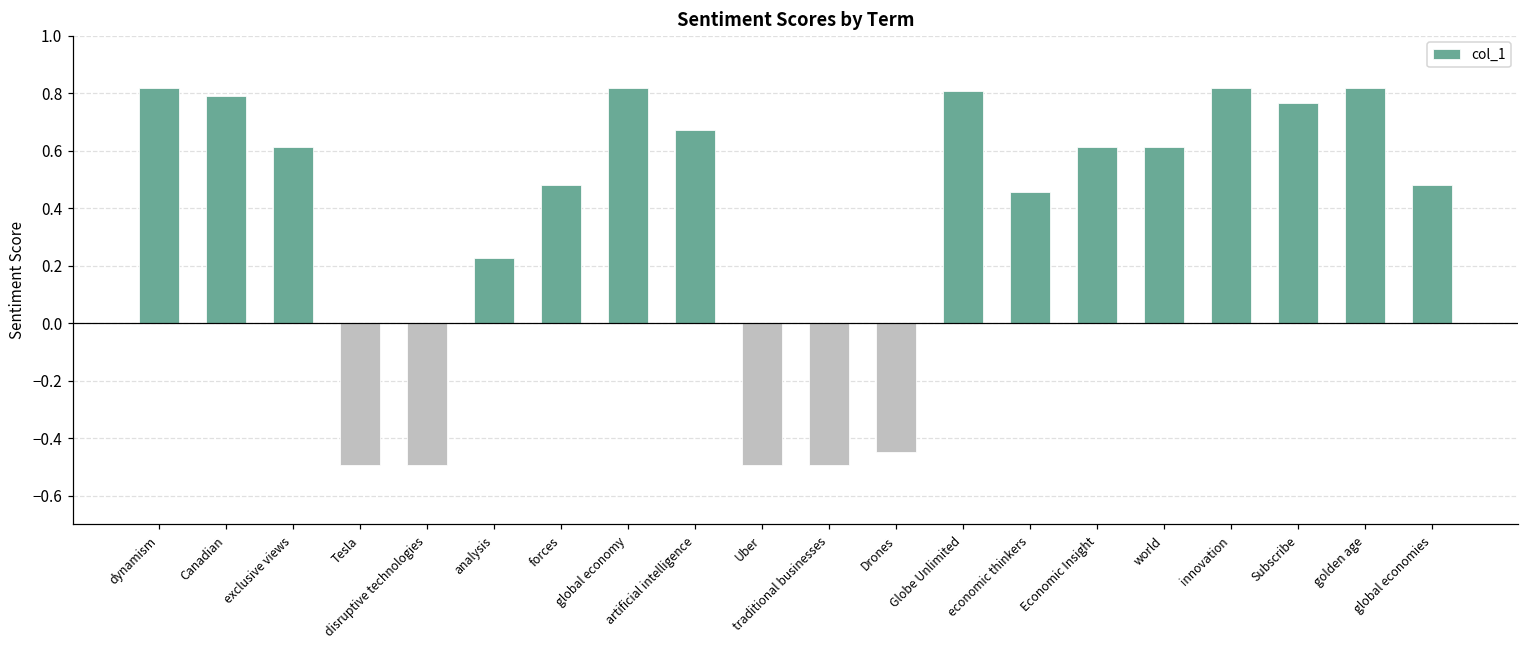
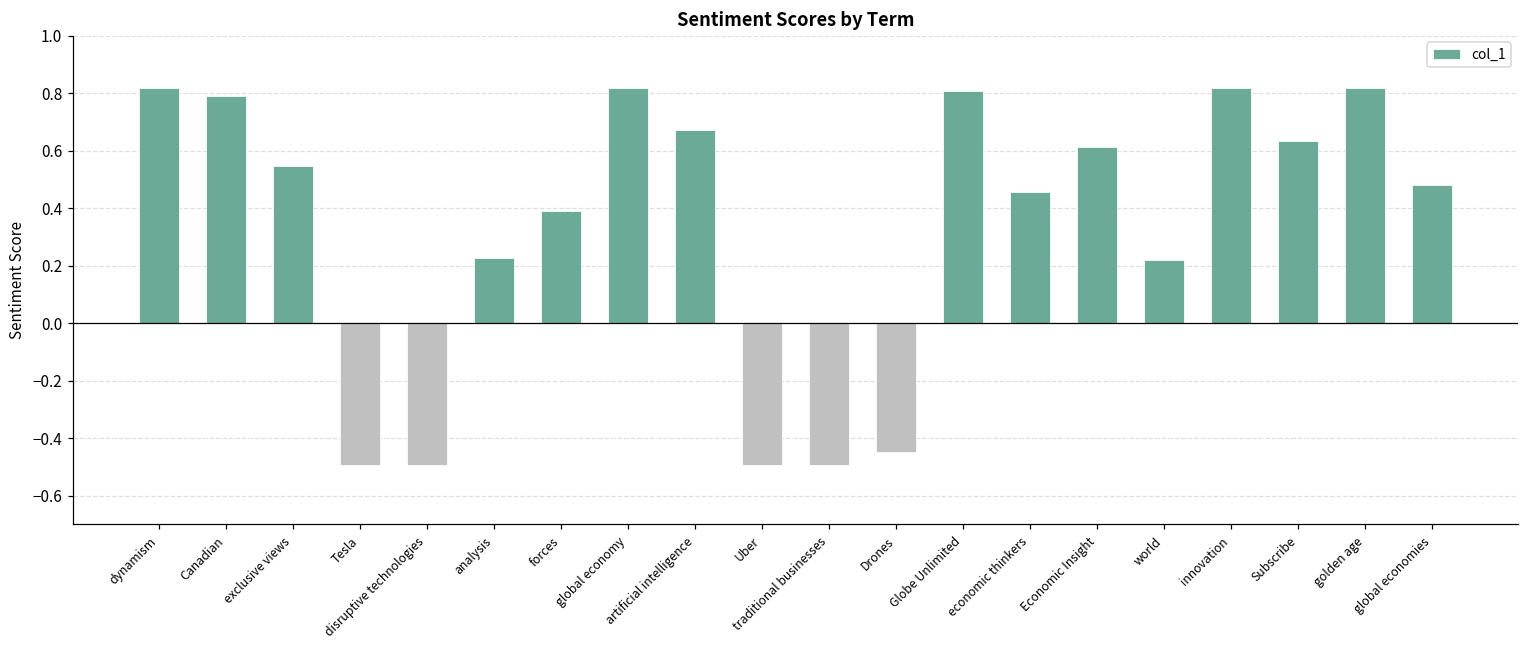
  {
    "dynamism": 0.82,
    "Canadian": 0.79,
-   "exclusive views": 0.61,
+   "exclusive views": 0.55,
    "Tesla": -0.49,
    "disruptive technologies": -0.49,
    "analysis": 0.23,
-   "forces": 0.48,
+   "forces": 0.39,
    "global economy": 0.82,
    "artificial intelligence": 0.67,
    "Uber": -0.49,
    "traditional businesses": -0.49,
    "Drones": -0.45,
    "Globe Unlimited": 0.81,
    "economic thinkers": 0.45,
    "Economic Insight": 0.61,
-   "world": 0.61,
+   "world": 0.22,
    "innovation": 0.82,
-   "Subscribe": 0.77,
+   "Subscribe": 0.63,
    "golden age": 0.82,
    "global economies": 0.48
  }
